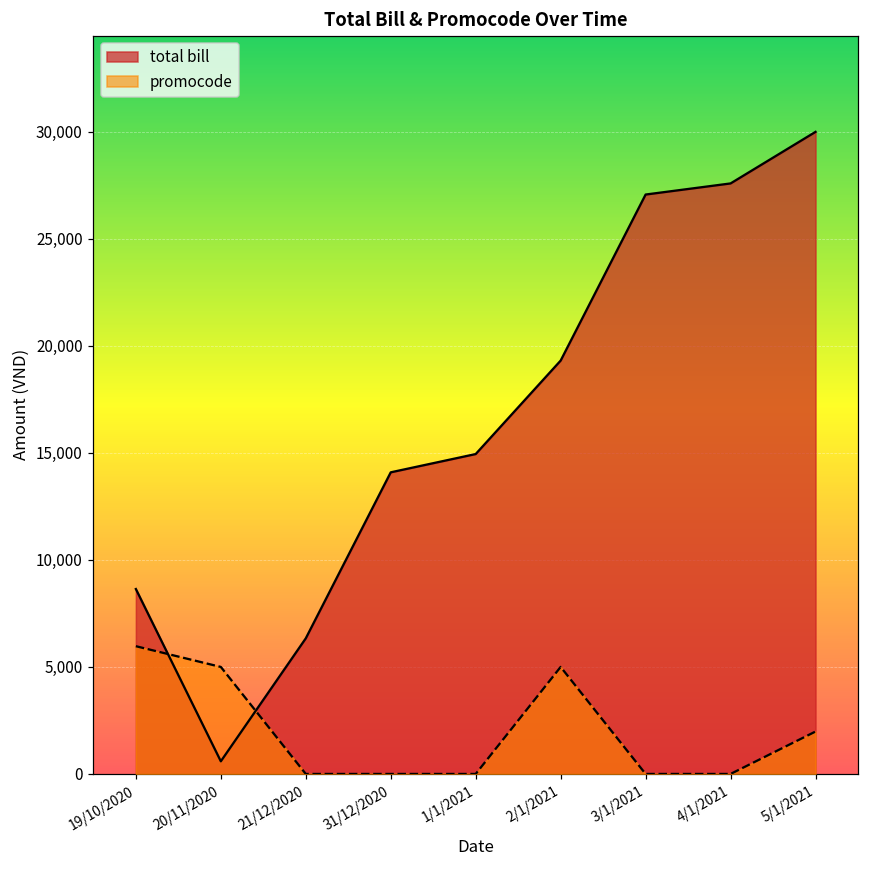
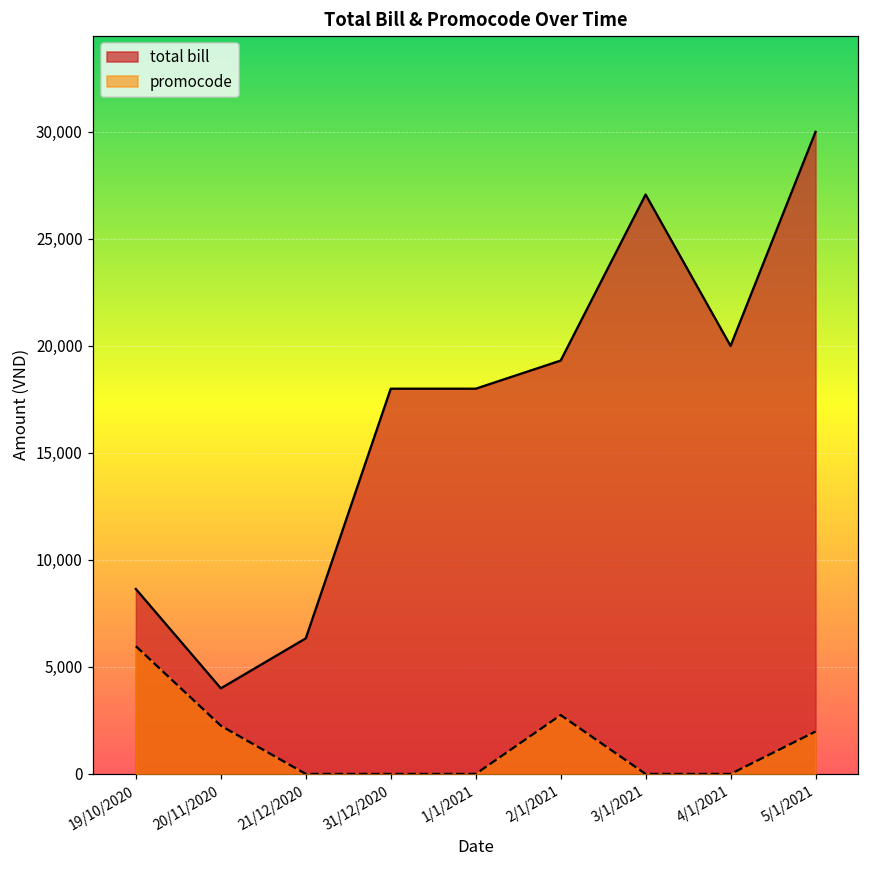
  {
    "total bill": {
      "19/10/2020": "8,600",
-     "20/11/2020": "600",
+     "20/11/2020": "4,000",
      "21/12/2020": "6,300",
-     "31/12/2020": "14,100",
-     "1/1/2021": "14,900",
+     "31/12/2020": "18,000",
+     "1/1/2021": "18,000",
      "2/1/2021": "19,300",
      "3/1/2021": "27,100",
-     "4/1/2021": "27,600",
+     "4/1/2021": "20,000",
      "5/1/2021": "30,000"
    },
    "promocode": {
      "19/10/2020": "6,000",
-     "20/11/2020": "5,000",
+     "20/11/2020": "2,300",
      "21/12/2020": "0",
      "31/12/2020": "0",
      "1/1/2021": "0",
-     "2/1/2021": "5,000",
+     "2/1/2021": "2,800",
      "3/1/2021": "0",
      "4/1/2021": "0",
      "5/1/2021": "2,000"
    }
  }
